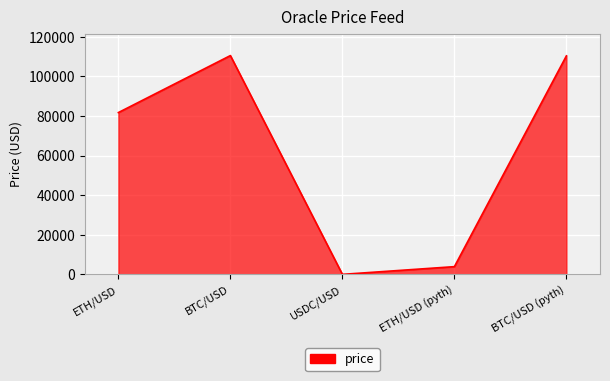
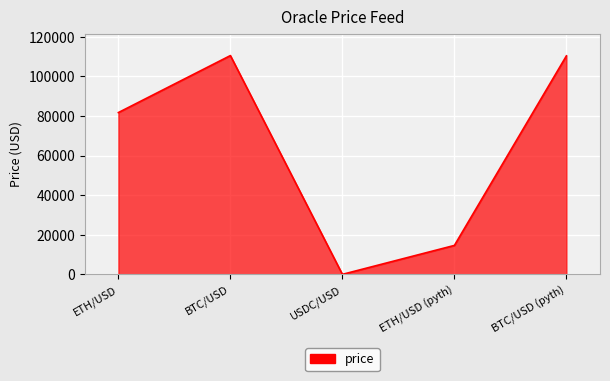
  {
    "ETH/USD": 82000,
    "BTC/USD": 111000,
    "USDC/USD": 0,
-   "ETH/USD (pyth)": 4000,
+   "ETH/USD (pyth)": 15000,
    "BTC/USD (pyth)": 110000
  }
